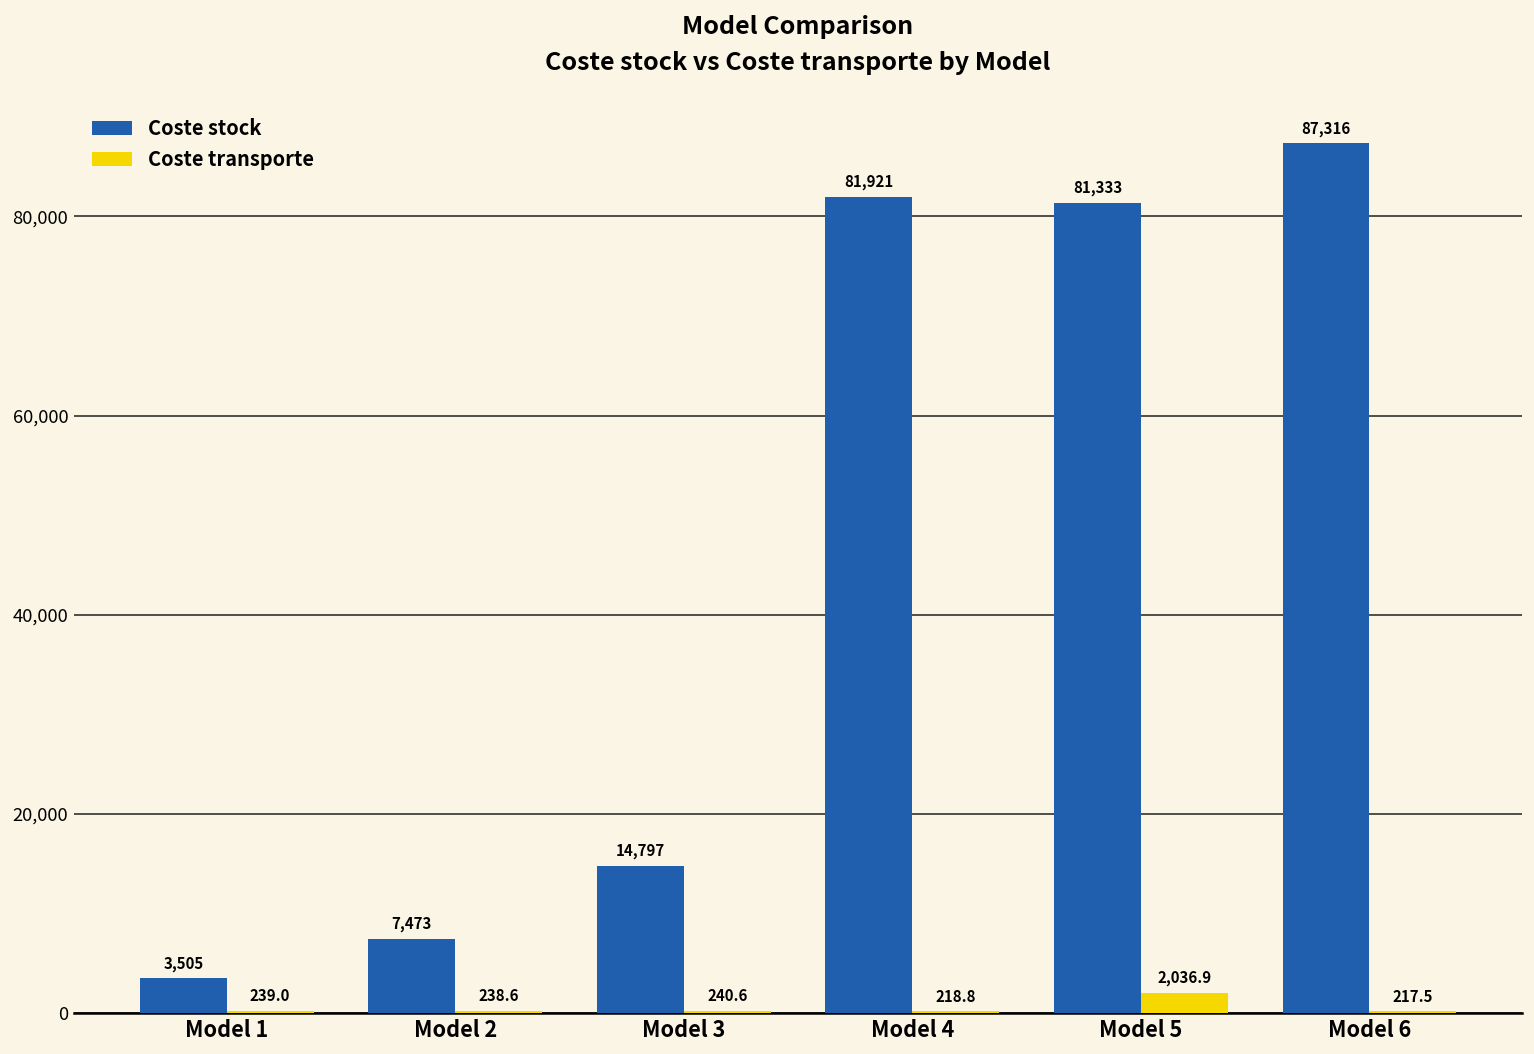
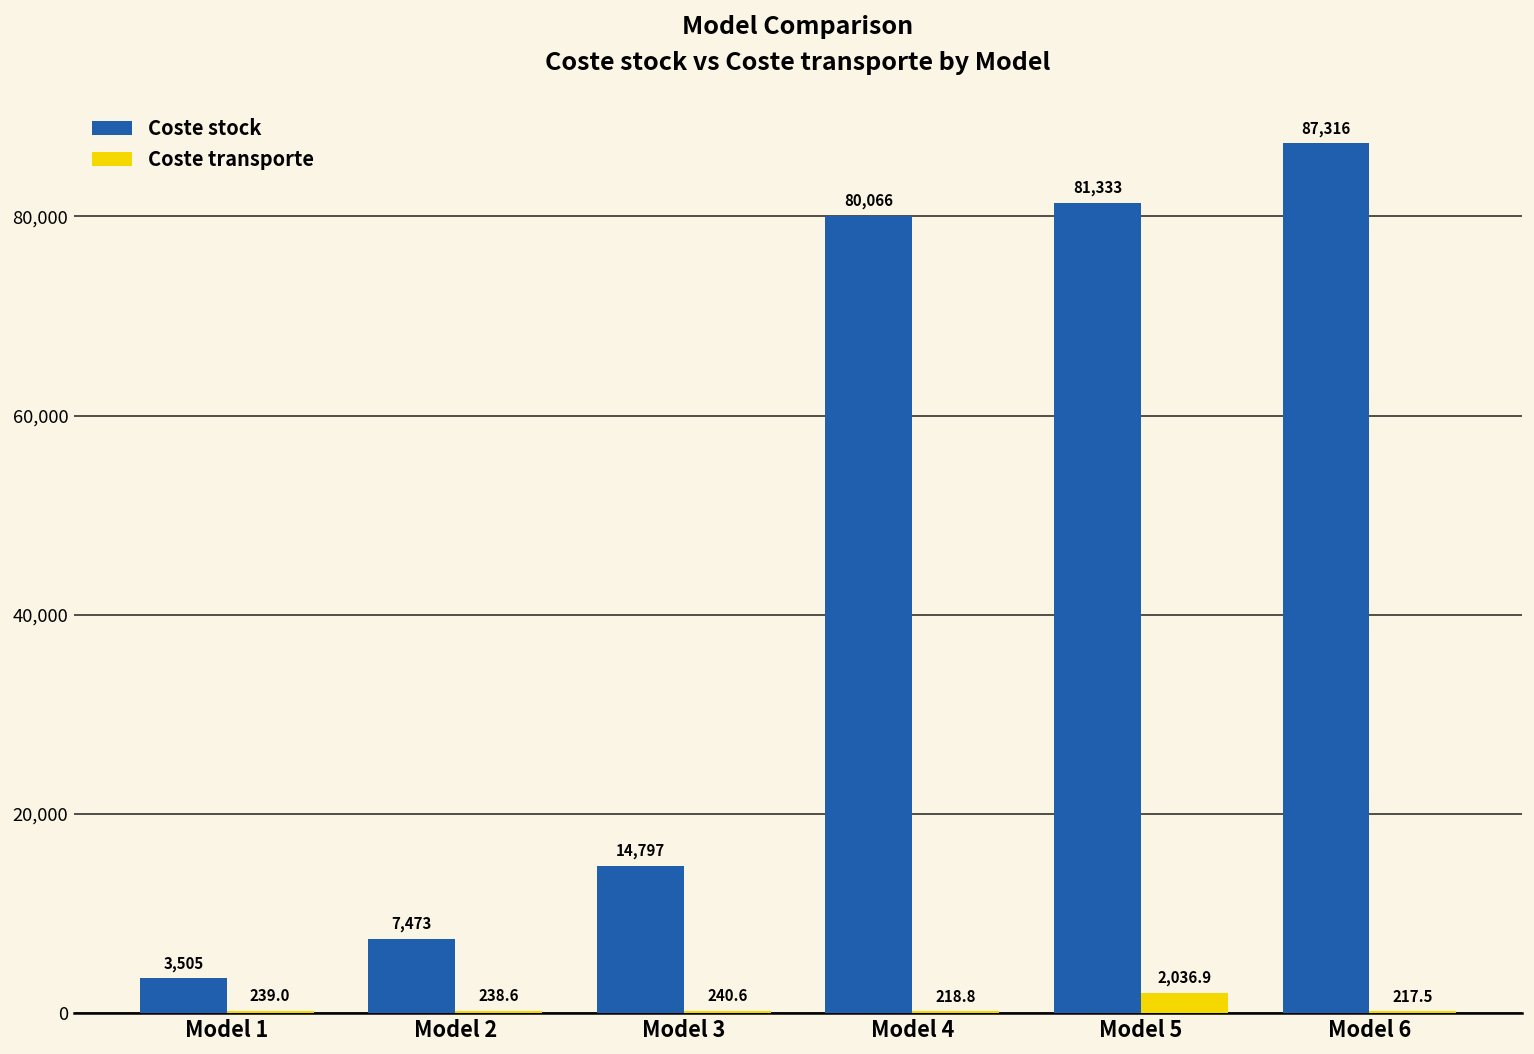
  {
    "Coste stock": {
      "Model 1": "3,505",
      "Model 2": "7,473",
      "Model 3": "14,797",
-     "Model 4": "81,921",
+     "Model 4": "80,066",
      "Model 5": "81,333",
      "Model 6": "87,316"
    },
    "Coste transporte": {
      "Model 1": "239.0",
      "Model 2": "238.6",
      "Model 3": "240.6",
      "Model 4": "218.8",
      "Model 5": "2,036.9",
      "Model 6": "217.5"
    }
  }
